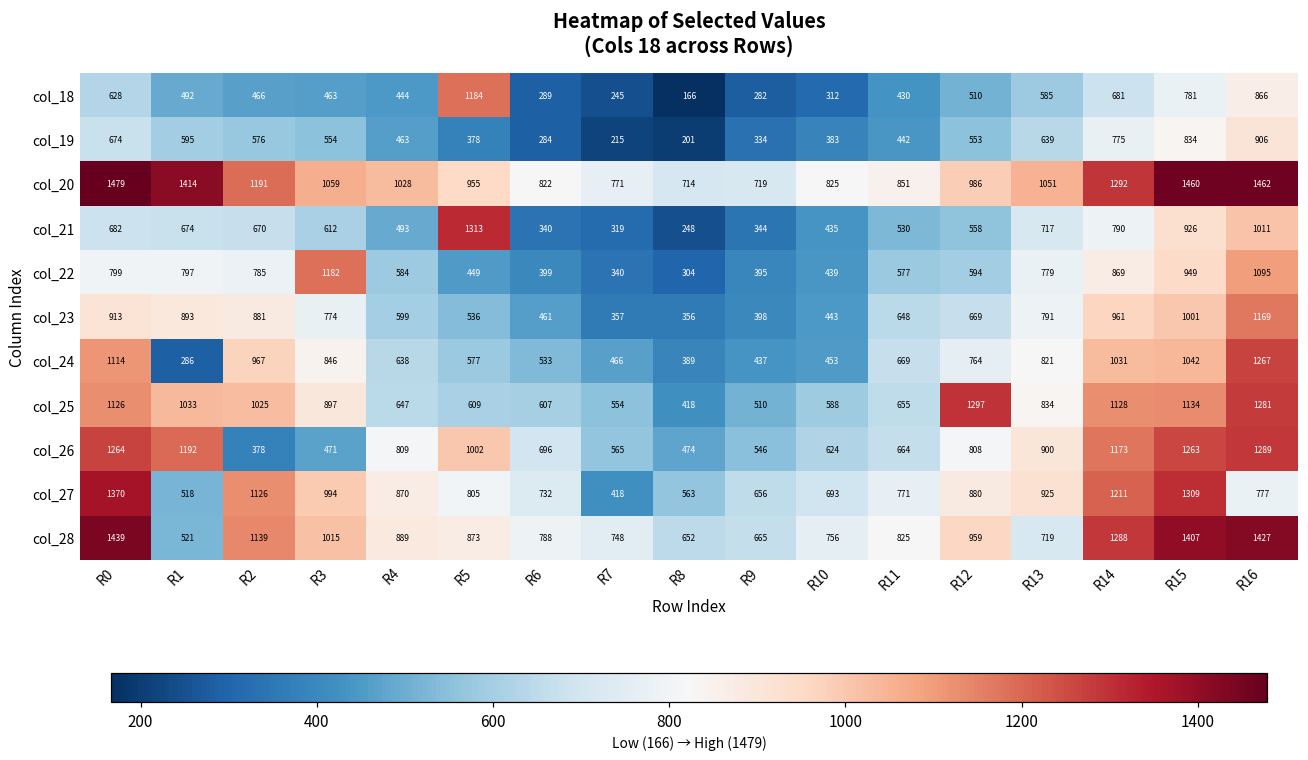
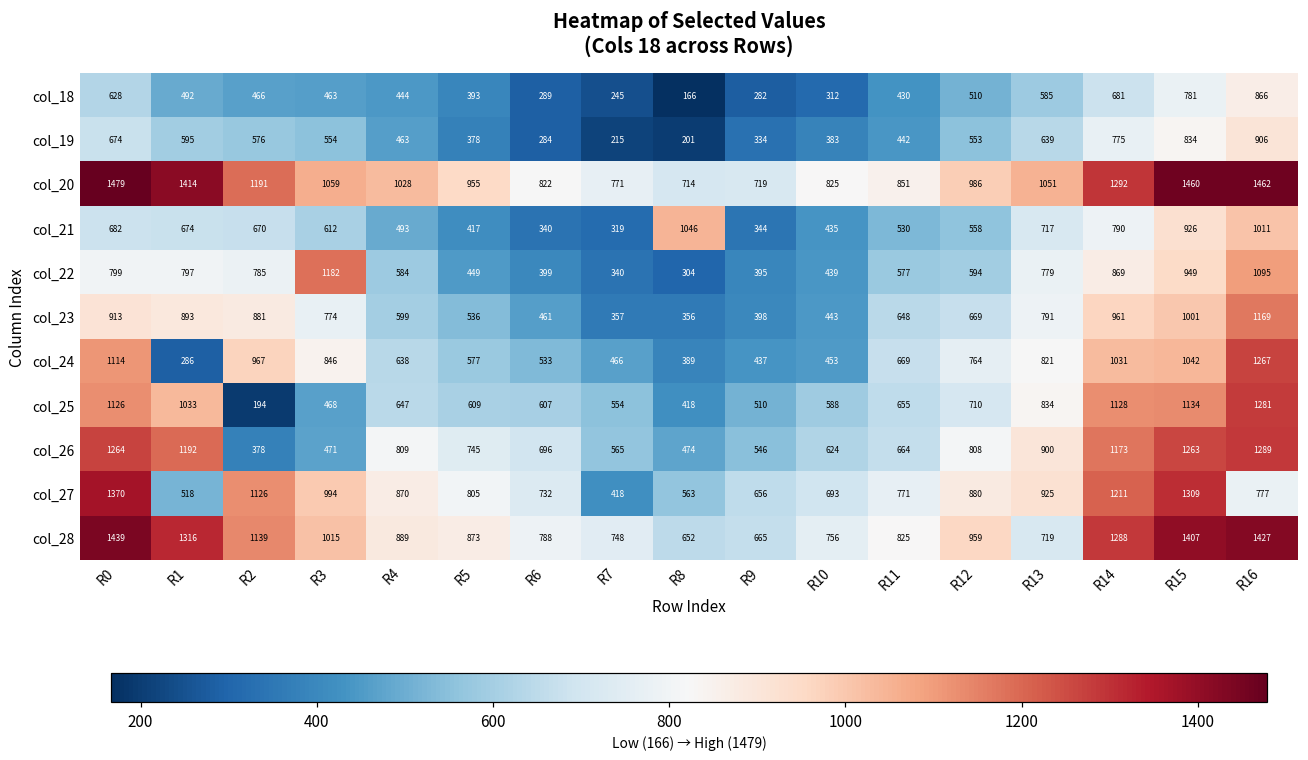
  {
    "col_18": {
      "R0": 628,
      "R1": 492,
      "R2": 466,
      "R3": 463,
      "R4": 444,
-     "R5": 1184,
+     "R5": 393,
      "R6": 289,
      "R7": 245,
      "R8": 166,
      "R9": 282,
      "R10": 312,
      "R11": 430,
      "R12": 510,
      "R13": 585,
      "R14": 681,
      "R15": 781,
      "R16": 866
    },
    "col_19": {
      "R0": 674,
      "R1": 595,
      "R2": 576,
      "R3": 554,
      "R4": 463,
      "R5": 378,
      "R6": 284,
      "R7": 215,
      "R8": 201,
      "R9": 334,
      "R10": 383,
      "R11": 442,
      "R12": 553,
      "R13": 639,
      "R14": 775,
      "R15": 834,
      "R16": 906
    },
    "col_20": {
      "R0": 1479,
      "R1": 1414,
      "R2": 1191,
      "R3": 1059,
      "R4": 1028,
      "R5": 955,
      "R6": 822,
      "R7": 771,
      "R8": 714,
      "R9": 719,
      "R10": 825,
      "R11": 851,
      "R12": 986,
      "R13": 1051,
      "R14": 1292,
      "R15": 1460,
      "R16": 1462
    },
    "col_21": {
      "R0": 682,
      "R1": 674,
      "R2": 670,
      "R3": 612,
      "R4": 493,
-     "R5": 1313,
+     "R5": 417,
      "R6": 340,
      "R7": 319,
-     "R8": 248,
+     "R8": 1046,
      "R9": 344,
      "R10": 435,
      "R11": 530,
      "R12": 558,
      "R13": 717,
      "R14": 790,
      "R15": 926,
      "R16": 1011
    },
    "col_22": {
      "R0": 799,
      "R1": 797,
      "R2": 785,
      "R3": 1182,
      "R4": 584,
      "R5": 449,
      "R6": 399,
      "R7": 340,
      "R8": 304,
      "R9": 395,
      "R10": 439,
      "R11": 577,
      "R12": 594,
      "R13": 779,
      "R14": 869,
      "R15": 949,
      "R16": 1095
    },
    "col_23": {
      "R0": 913,
      "R1": 893,
      "R2": 881,
      "R3": 774,
      "R4": 599,
      "R5": 536,
      "R6": 461,
      "R7": 357,
      "R8": 356,
      "R9": 398,
      "R10": 443,
      "R11": 648,
      "R12": 669,
      "R13": 791,
      "R14": 961,
      "R15": 1001,
      "R16": 1169
    },
    "col_24": {
      "R0": 1114,
      "R1": 286,
      "R2": 967,
      "R3": 846,
      "R4": 638,
      "R5": 577,
      "R6": 533,
      "R7": 466,
      "R8": 389,
      "R9": 437,
      "R10": 453,
      "R11": 669,
      "R12": 764,
      "R13": 821,
      "R14": 1031,
      "R15": 1042,
      "R16": 1267
    },
    "col_25": {
      "R0": 1126,
      "R1": 1033,
-     "R2": 1025,
-     "R3": 897,
+     "R2": 194,
+     "R3": 468,
      "R4": 647,
      "R5": 609,
      "R6": 607,
      "R7": 554,
      "R8": 418,
      "R9": 510,
      "R10": 588,
      "R11": 655,
-     "R12": 1297,
+     "R12": 710,
      "R13": 834,
      "R14": 1128,
      "R15": 1134,
      "R16": 1281
    },
    "col_26": {
      "R0": 1264,
      "R1": 1192,
      "R2": 378,
      "R3": 471,
      "R4": 809,
-     "R5": 1002,
+     "R5": 745,
      "R6": 696,
      "R7": 565,
      "R8": 474,
      "R9": 546,
      "R10": 624,
      "R11": 664,
      "R12": 808,
      "R13": 900,
      "R14": 1173,
      "R15": 1263,
      "R16": 1289
    },
    "col_27": {
      "R0": 1370,
      "R1": 518,
      "R2": 1126,
      "R3": 994,
      "R4": 870,
      "R5": 805,
      "R6": 732,
      "R7": 418,
      "R8": 563,
      "R9": 656,
      "R10": 693,
      "R11": 771,
      "R12": 880,
      "R13": 925,
      "R14": 1211,
      "R15": 1309,
      "R16": 777
    },
    "col_28": {
      "R0": 1439,
-     "R1": 521,
+     "R1": 1316,
      "R2": 1139,
      "R3": 1015,
      "R4": 889,
      "R5": 873,
      "R6": 788,
      "R7": 748,
      "R8": 652,
      "R9": 665,
      "R10": 756,
      "R11": 825,
      "R12": 959,
      "R13": 719,
      "R14": 1288,
      "R15": 1407,
      "R16": 1427
    }
  }
